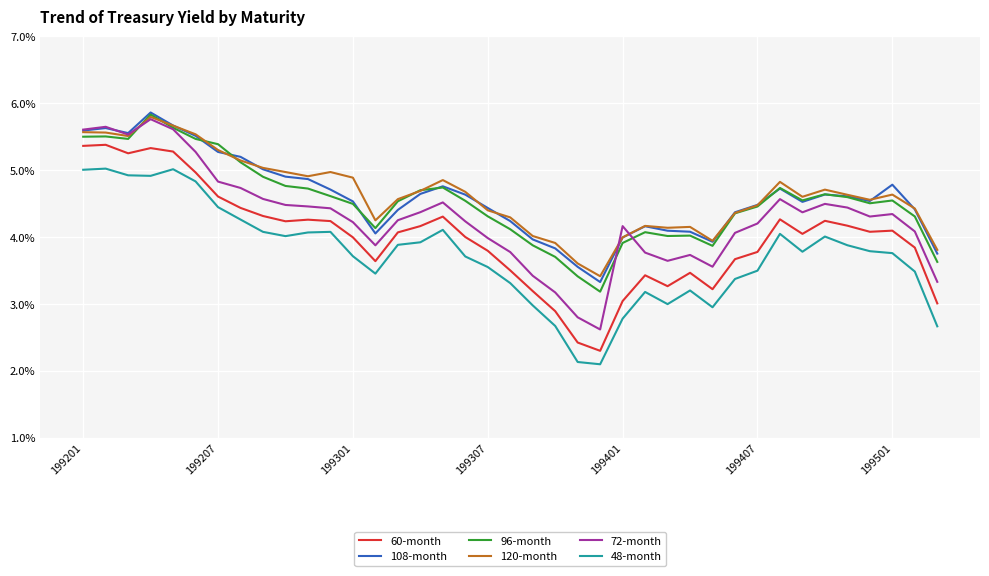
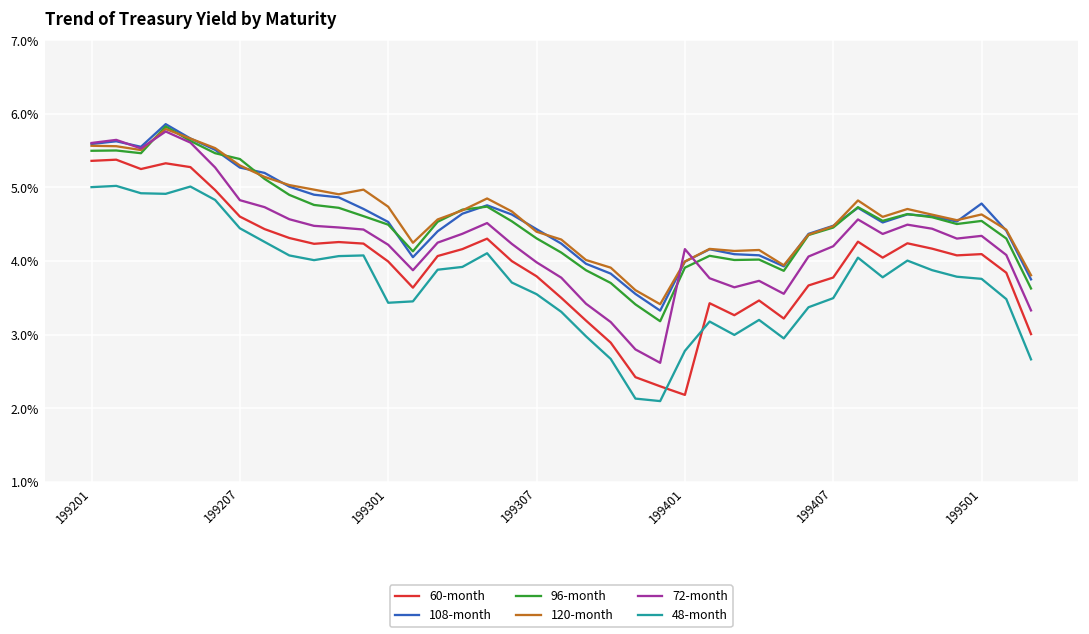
  {
    "60-month": {
      "199201": "5.4%",
      "199207": "4.6%",
      "199301": "4.0%",
      "199307": "3.8%",
-     "199401": "3.0%",
+     "199401": "2.2%",
      "199407": "3.8%",
      "199501": "4.1%"
    },
    "108-month": {
      "199501": "4.8%"
    },
    "96-month": {
      "199201": "5.5%",
      "199207": "5.4%",
      "199307": "4.3%",
      "199401": "3.9%",
      "199501": "4.5%"
    },
    "120-month": {
-     "199301": "4.9%",
+     "199301": "4.7%",
      "199501": "4.6%"
    },
    "72-month": {
      "199207": "4.8%",
      "199301": "4.2%",
      "199307": "4.0%",
      "199401": "4.2%",
      "199407": "4.2%",
      "199501": "4.3%"
    },
    "48-month": {
      "199201": "5.0%",
      "199207": "4.4%",
-     "199301": "3.7%",
+     "199301": "3.4%",
      "199307": "3.6%",
      "199401": "2.8%",
      "199407": "3.5%",
      "199501": "3.8%"
    }
  }
